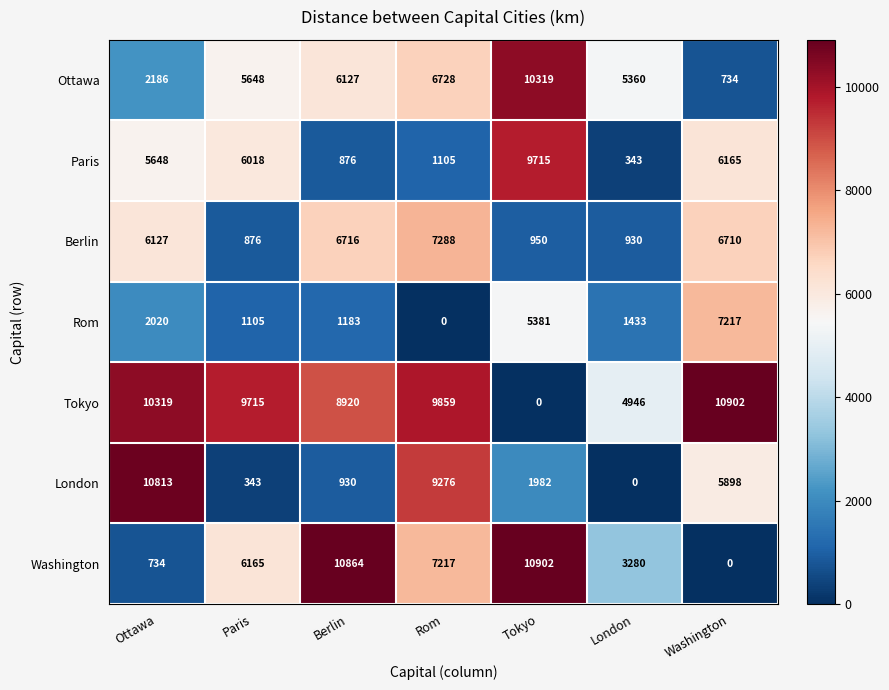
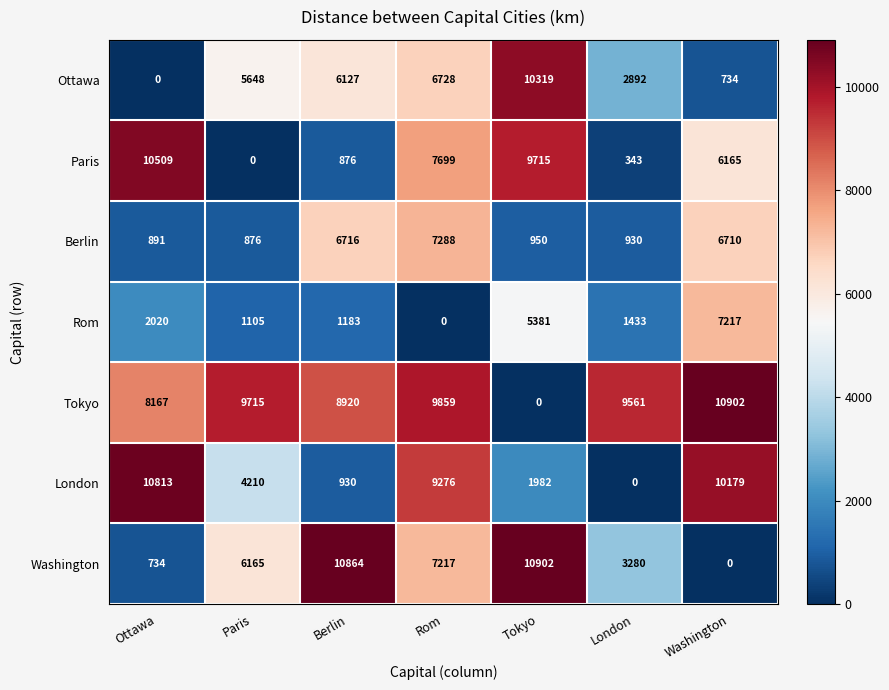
  {
    "Ottawa": {
-     "Ottawa": 2186,
+     "Ottawa": 0,
      "Paris": 5648,
      "Berlin": 6127,
      "Rom": 6728,
      "Tokyo": 10319,
-     "London": 5360,
+     "London": 2892,
      "Washington": 734
    },
    "Paris": {
-     "Ottawa": 5648,
-     "Paris": 6018,
+     "Ottawa": 10509,
+     "Paris": 0,
      "Berlin": 876,
-     "Rom": 1105,
+     "Rom": 7699,
      "Tokyo": 9715,
      "London": 343,
      "Washington": 6165
    },
    "Berlin": {
-     "Ottawa": 6127,
+     "Ottawa": 891,
      "Paris": 876,
      "Berlin": 6716,
      "Rom": 7288,
      "Tokyo": 950,
      "London": 930,
      "Washington": 6710
    },
    "Rom": {
      "Ottawa": 2020,
      "Paris": 1105,
      "Berlin": 1183,
      "Rom": 0,
      "Tokyo": 5381,
      "London": 1433,
      "Washington": 7217
    },
    "Tokyo": {
-     "Ottawa": 10319,
+     "Ottawa": 8167,
      "Paris": 9715,
      "Berlin": 8920,
      "Rom": 9859,
      "Tokyo": 0,
-     "London": 4946,
+     "London": 9561,
      "Washington": 10902
    },
    "London": {
      "Ottawa": 10813,
-     "Paris": 343,
+     "Paris": 4210,
      "Berlin": 930,
      "Rom": 9276,
      "Tokyo": 1982,
      "London": 0,
-     "Washington": 5898
+     "Washington": 10179
    },
    "Washington": {
      "Ottawa": 734,
      "Paris": 6165,
      "Berlin": 10864,
      "Rom": 7217,
      "Tokyo": 10902,
      "London": 3280,
      "Washington": 0
    }
  }
